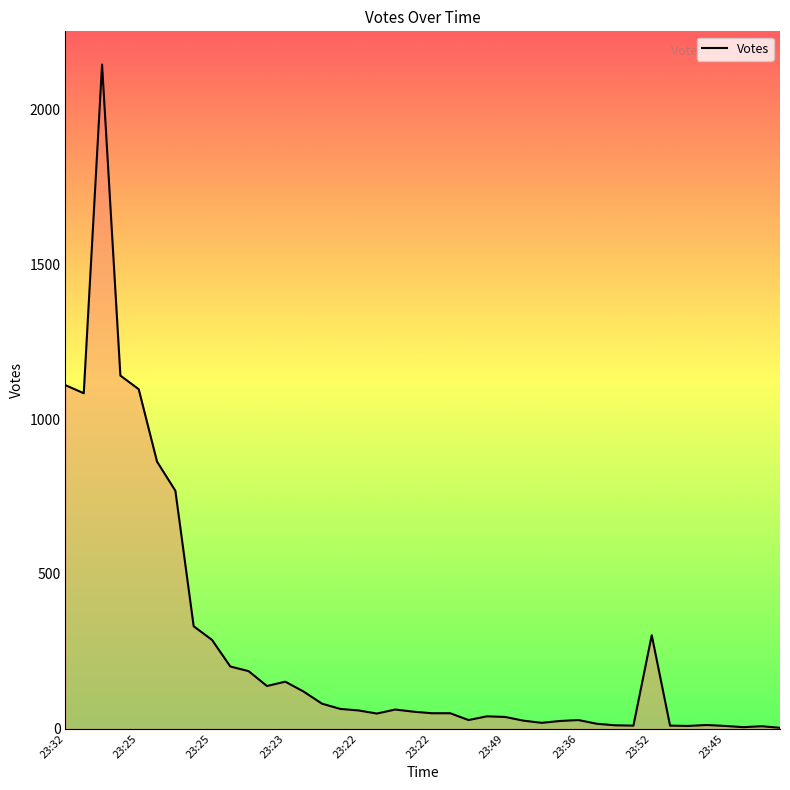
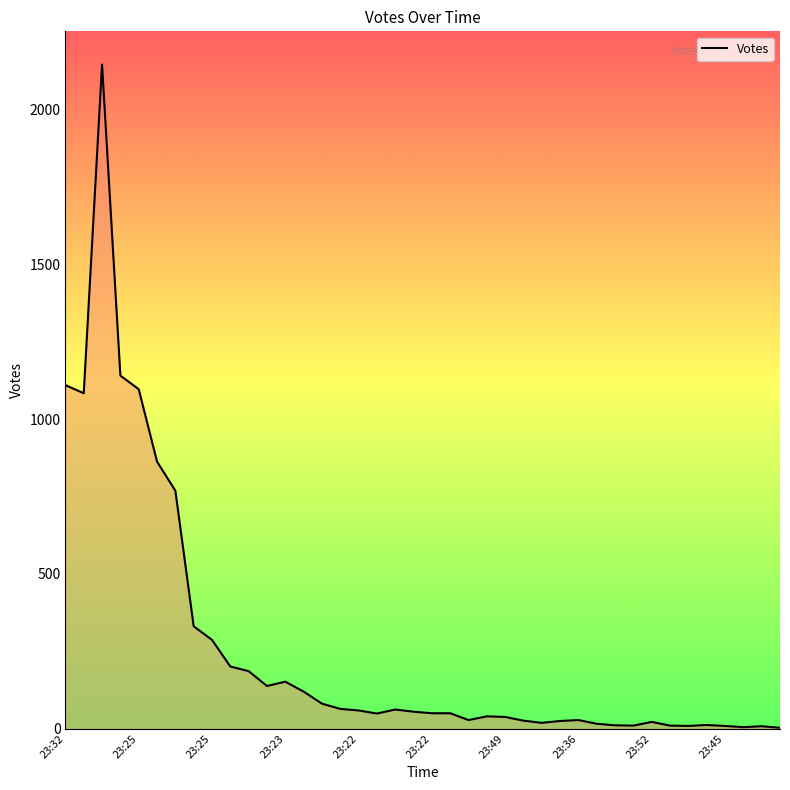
  {
    "23:32": 1110,
    "23:36": 30,
-   "23:52": 300,
+   "23:52": 20,
    "23:45": 10
  }
